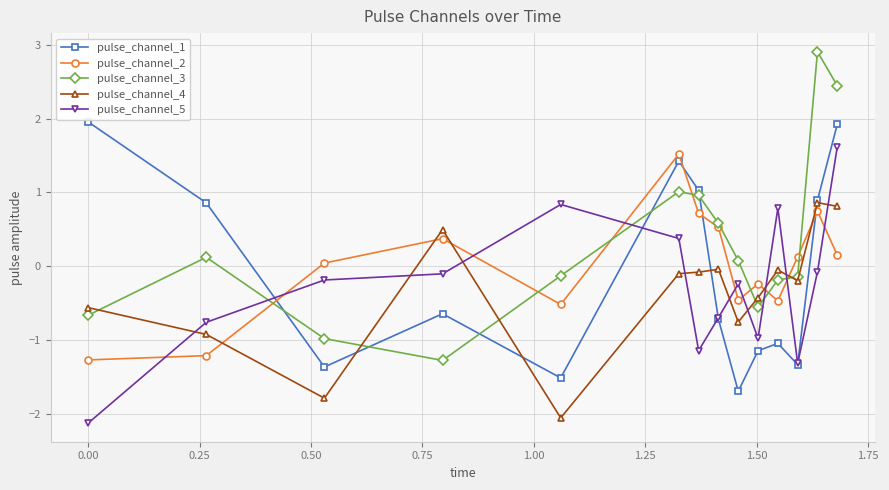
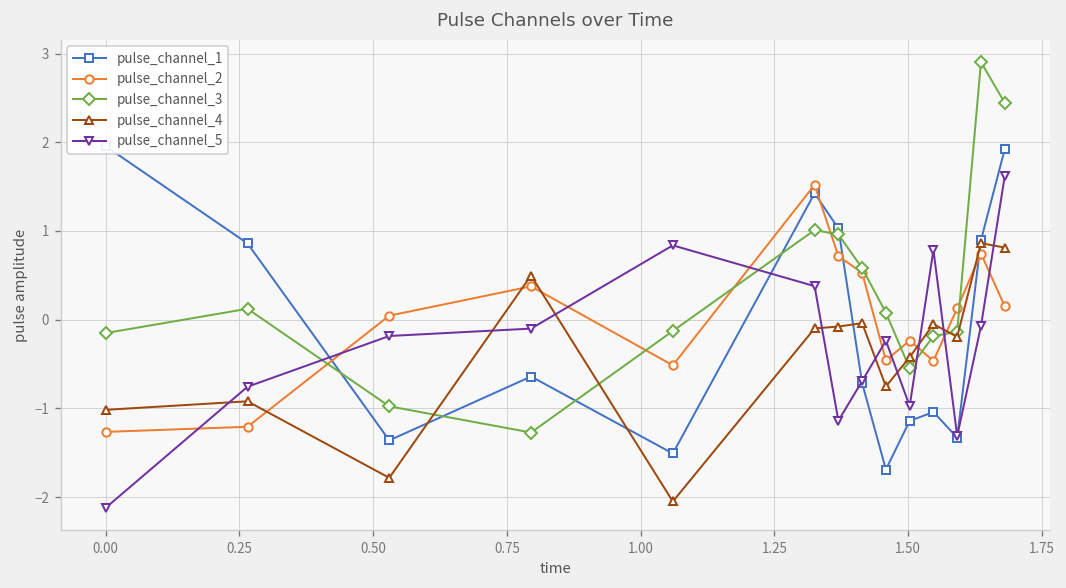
  {
    "pulse_channel_1": {
      "0.00": 2.0
    },
    "pulse_channel_2": {
      "0.00": -1.3
    },
    "pulse_channel_3": {
-     "0.00": -0.7
+     "0.00": -0.2
    },
    "pulse_channel_4": {
-     "0.00": -0.6
+     "0.00": -1.0
    },
    "pulse_channel_5": {
      "0.00": -2.1
    }
  }
